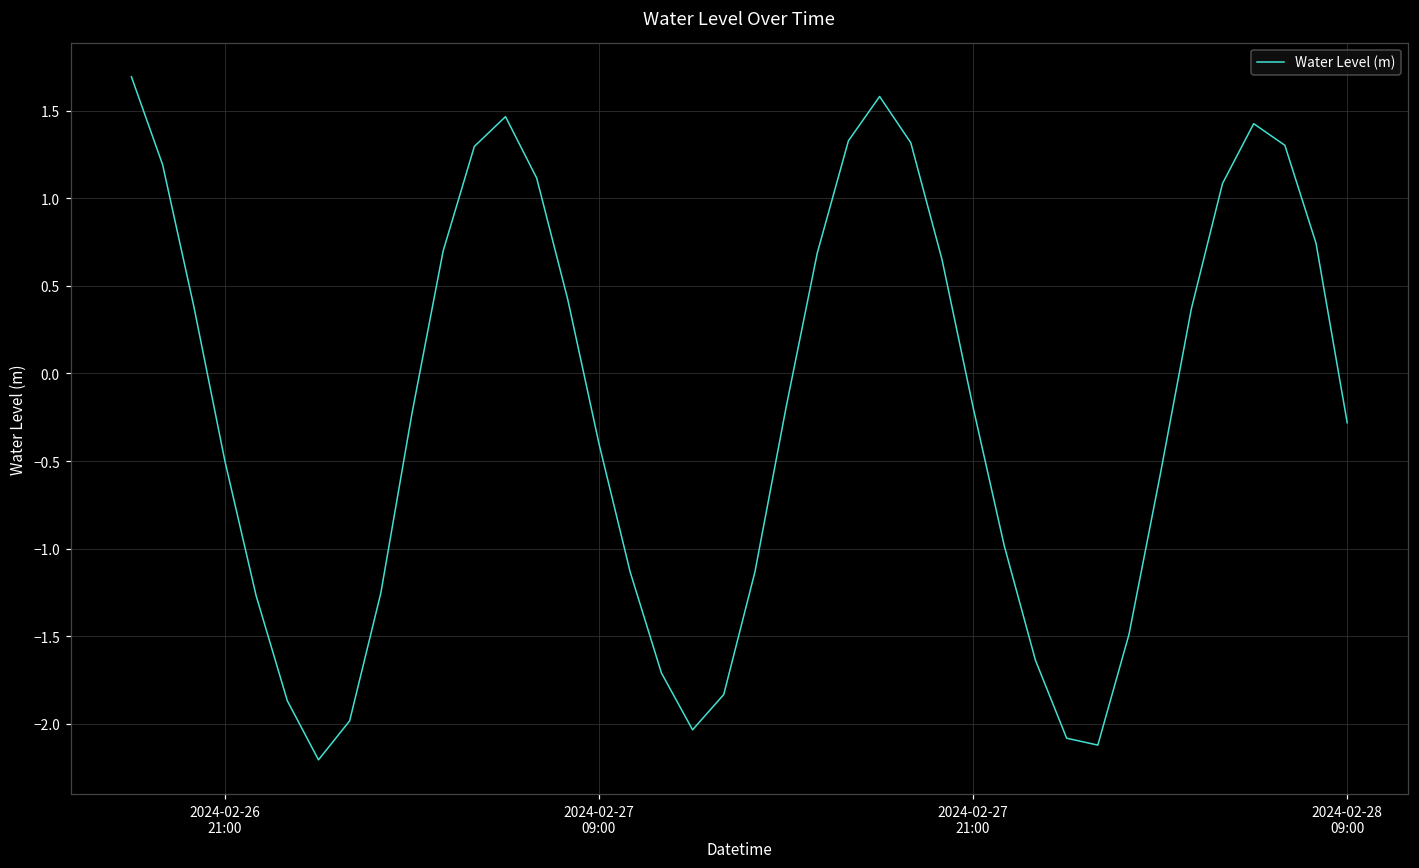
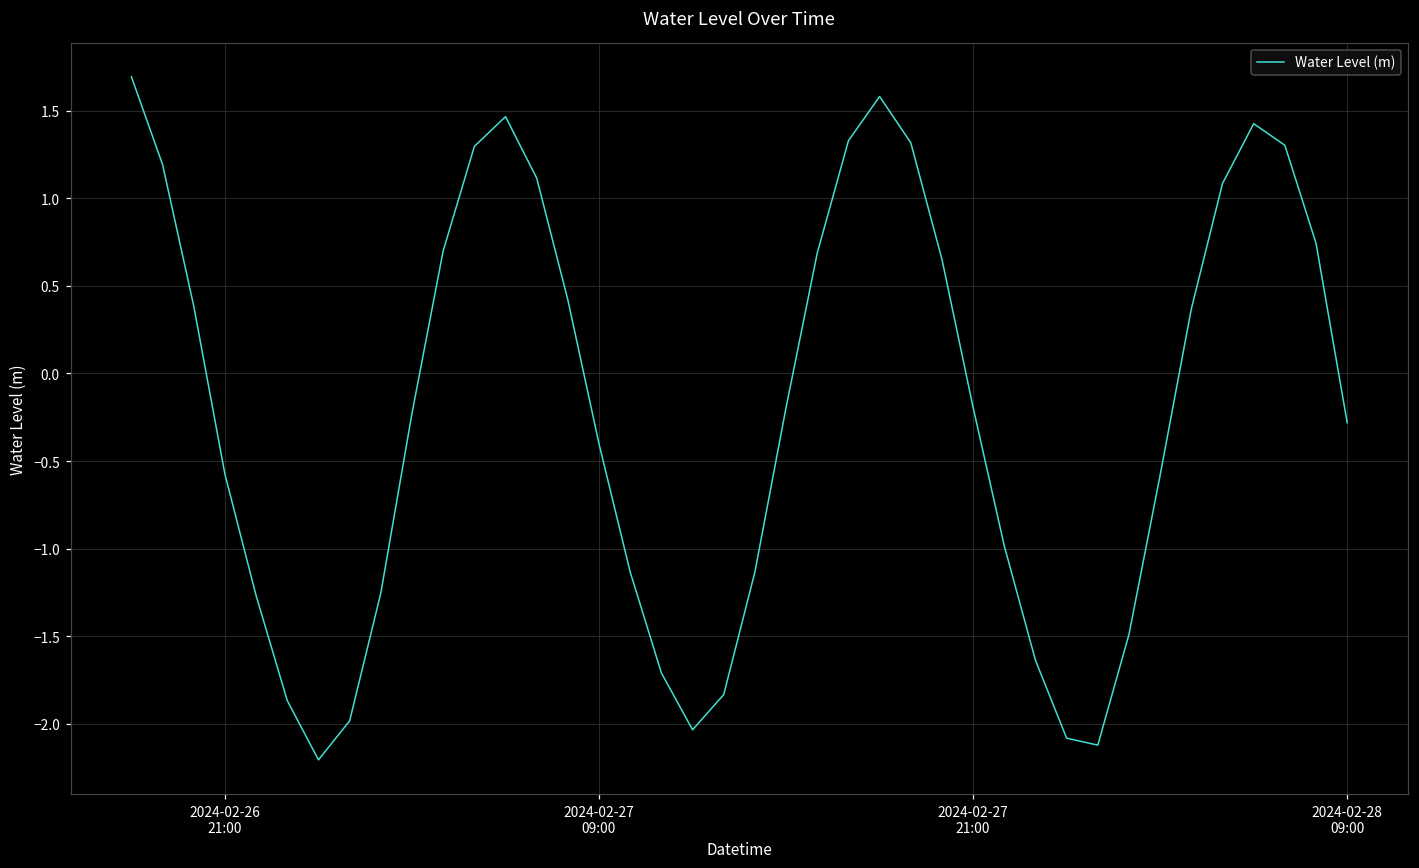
  {
-   "2024-02-26 21:00": -0.50,
+   "2024-02-26 21:00": -0.58,
    "2024-02-27 09:00": -0.40,
    "2024-02-27 21:00": -0.19,
    "2024-02-28 09:00": -0.28
  }
